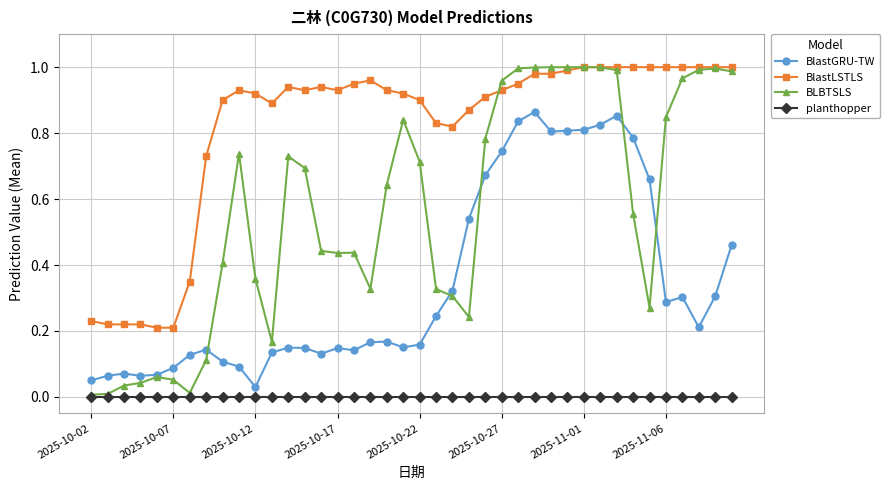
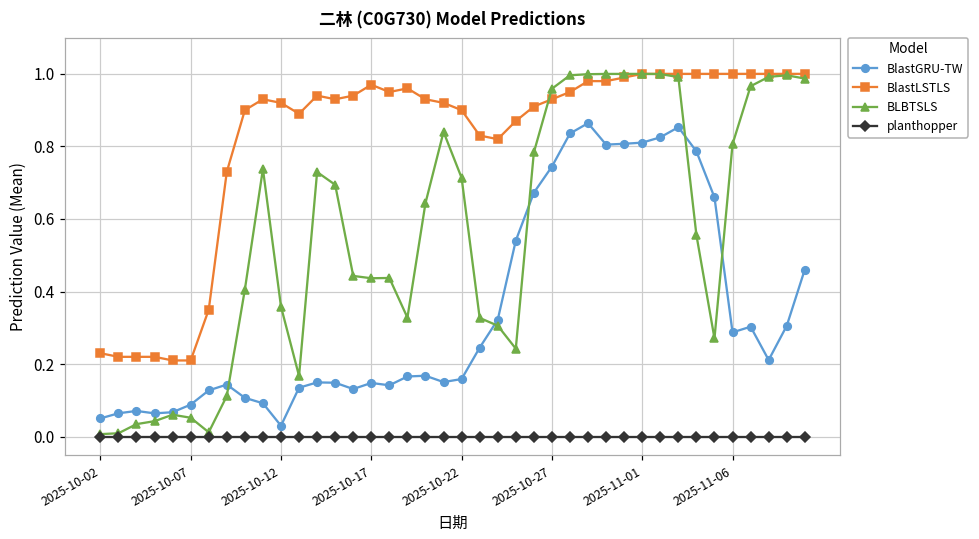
  {
    "BlastGRU-TW": {
      "2025-10-02": 0.05,
      "2025-10-07": 0.09,
      "2025-10-12": 0.03,
      "2025-10-17": 0.15,
      "2025-10-22": 0.16,
      "2025-10-27": 0.74,
      "2025-11-01": 0.81,
      "2025-11-06": 0.29
    },
    "BlastLSTLS": {
      "2025-10-02": 0.23,
      "2025-10-07": 0.21,
      "2025-10-12": 0.92,
-     "2025-10-17": 0.93,
+     "2025-10-17": 0.97,
      "2025-10-22": 0.90,
      "2025-10-27": 0.93,
      "2025-11-06": 1.00
    },
    "BLBTSLS": {
      "2025-10-07": 0.05,
      "2025-10-12": 0.36,
      "2025-10-17": 0.44,
      "2025-10-22": 0.71,
      "2025-10-27": 0.96,
-     "2025-11-06": 0.85
+     "2025-11-06": 0.81
    },
    "planthopper": {
      "2025-10-07": 0.00,
      "2025-10-12": 0.00,
      "2025-10-17": 0.00,
      "2025-10-22": 0.00,
      "2025-10-27": 0.00,
      "2025-11-01": 0.00,
      "2025-11-06": 0.00
    }
  }
